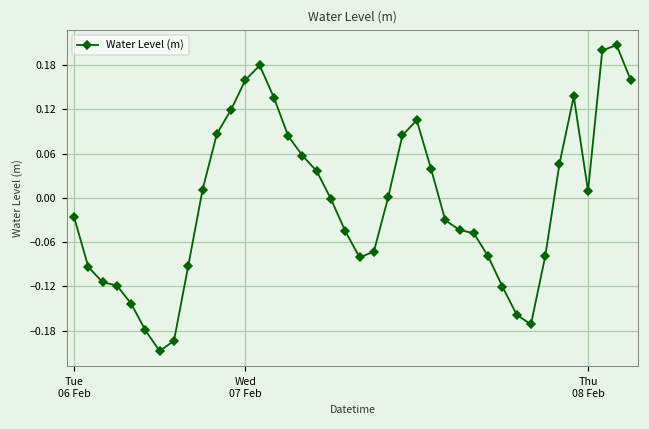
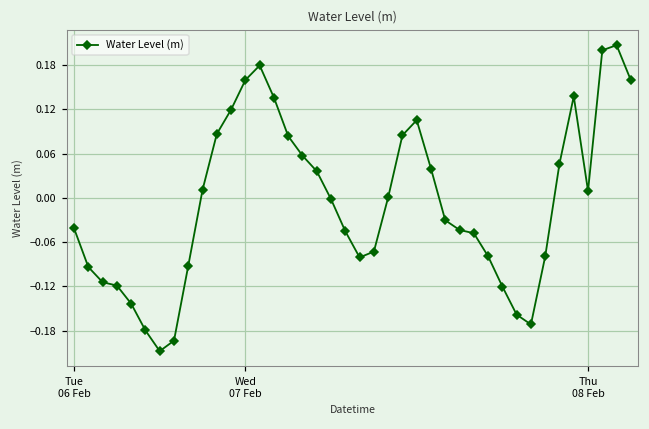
  {
-   "Tue 06 Feb": -0.03,
+   "Tue 06 Feb": -0.04,
    "Wed 07 Feb": 0.16,
    "Thu 08 Feb": 0.01
  }
